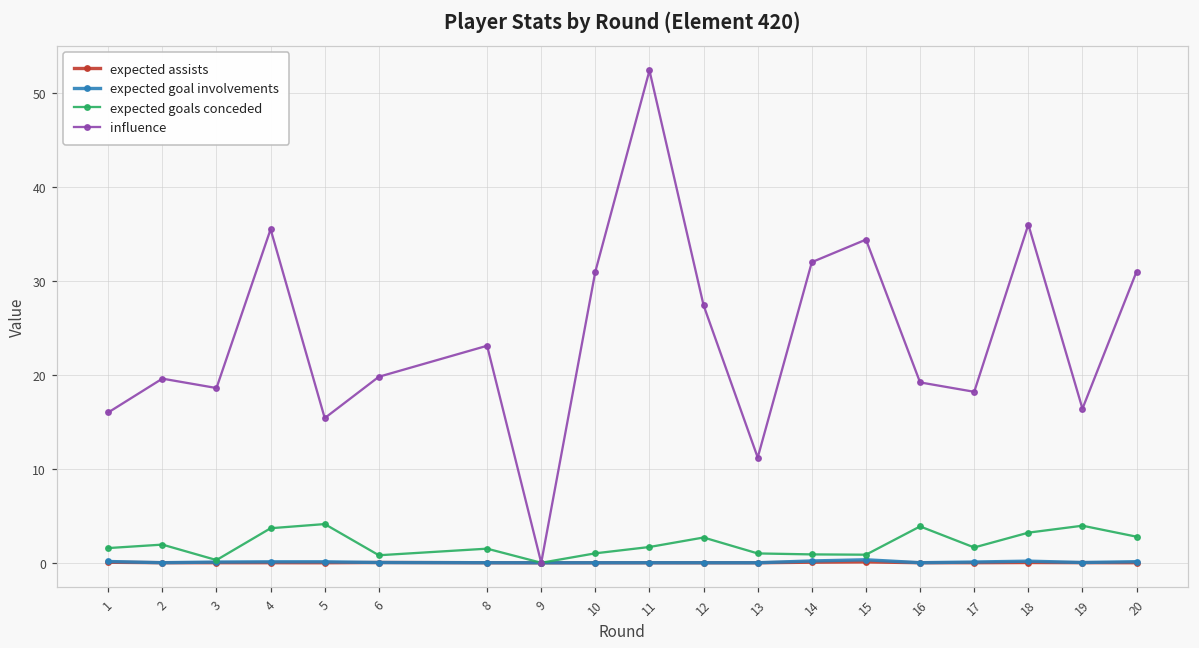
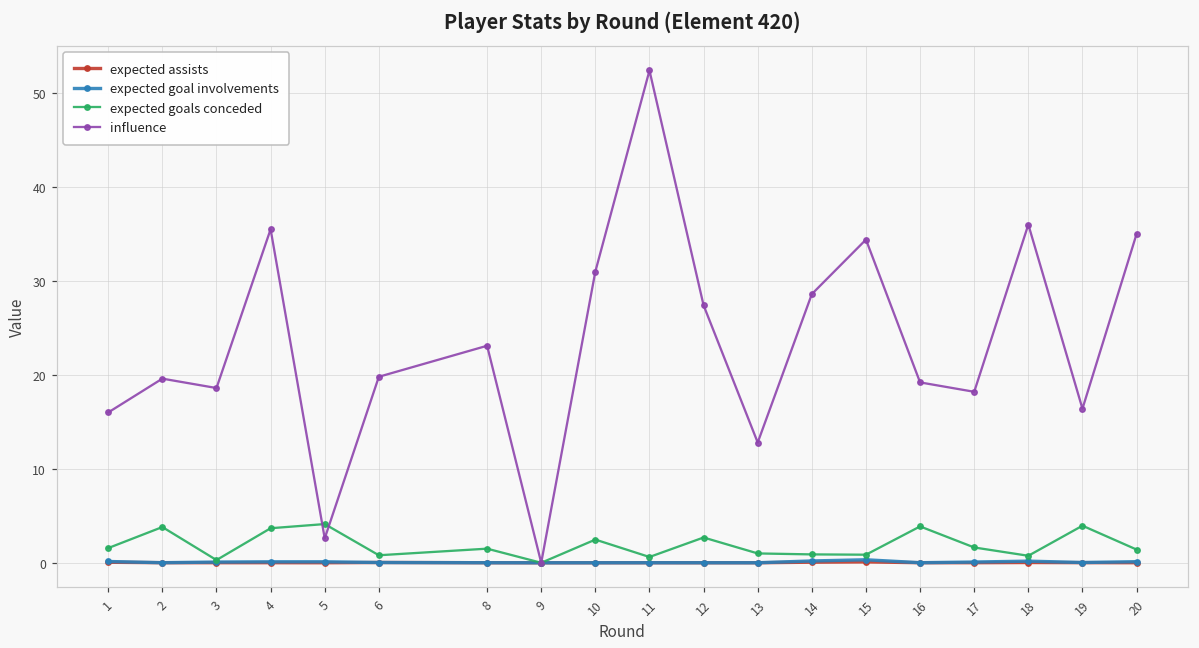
  {
    "expected goals conceded": {
      "1": 2,
-     "2": 2,
+     "2": 4,
      "4": 4,
      "5": 4,
      "6": 1,
      "8": 2,
-     "10": 1,
-     "11": 2,
+     "10": 2,
+     "11": 1,
      "12": 3,
      "13": 1,
      "14": 1,
      "15": 1,
      "16": 4,
      "17": 2,
-     "18": 3,
+     "18": 1,
      "19": 4,
-     "20": 3
+     "20": 1
    },
    "influence": {
      "1": 16,
      "2": 20,
      "3": 19,
      "4": 36,
-     "5": 15,
+     "5": 3,
      "6": 20,
      "8": 23,
      "10": 31,
      "11": 52,
      "12": 27,
-     "13": 11,
-     "14": 32,
+     "13": 13,
+     "14": 29,
      "15": 34,
      "16": 19,
      "17": 18,
      "18": 36,
      "19": 16,
-     "20": 31
+     "20": 35
    }
  }
